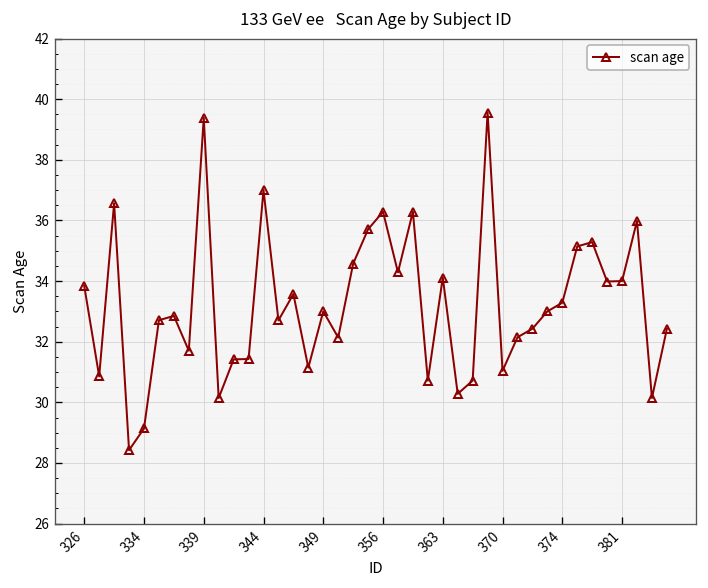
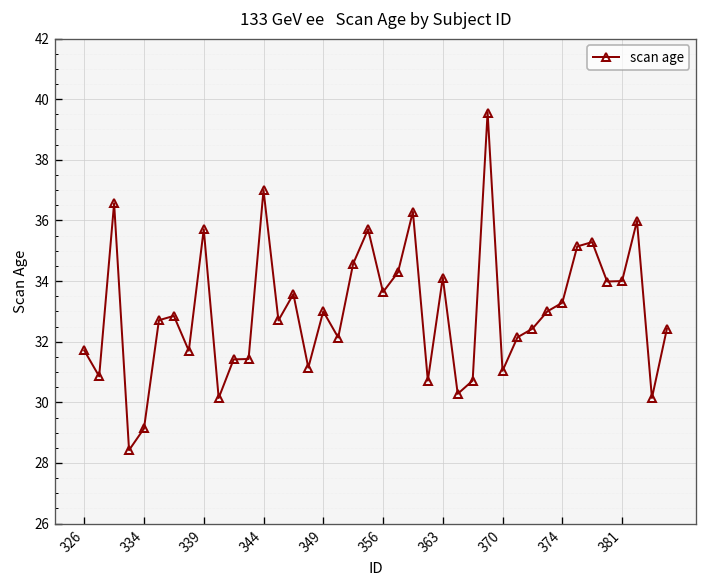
  {
-   "326": 33.8,
+   "326": 31.7,
    "334": 29.1,
-   "339": 39.4,
+   "339": 35.7,
    "344": 37.0,
    "349": 33.0,
-   "356": 36.3,
+   "356": 33.6,
    "363": 34.1,
    "370": 31.0,
    "374": 33.3,
    "381": 34.0
  }
